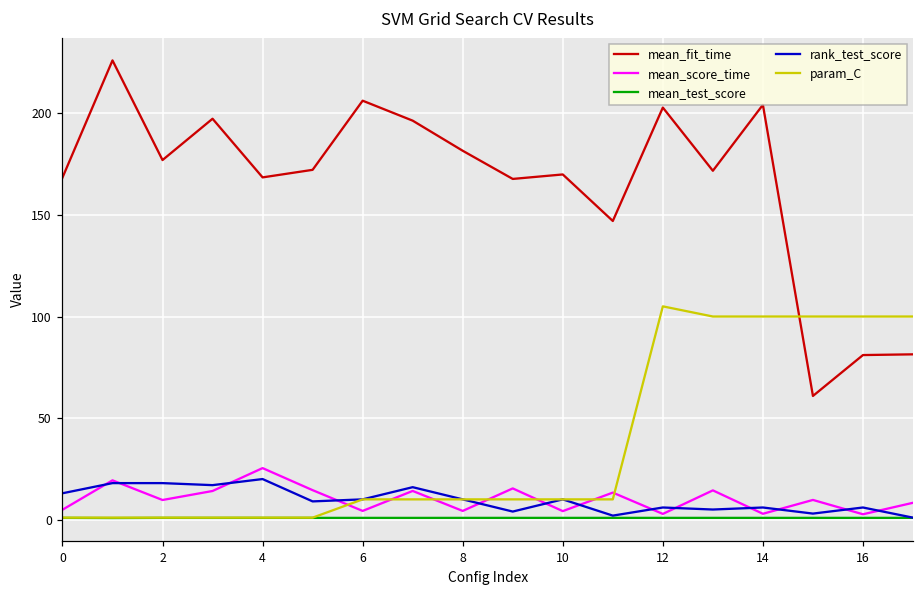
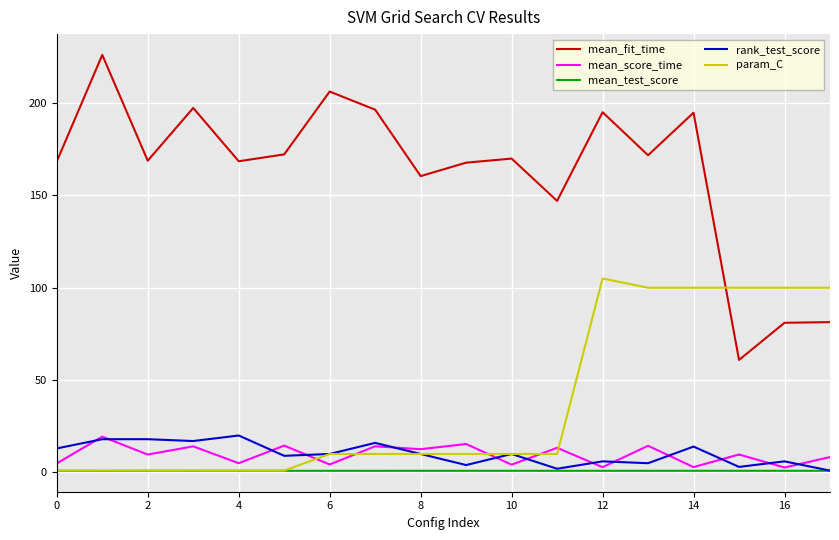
  {
    "mean_fit_time": {
      "0": 168,
-     "2": 177,
+     "2": 169,
      "4": 168,
      "6": 206,
-     "8": 182,
+     "8": 160,
      "10": 170,
-     "12": 203,
-     "14": 204,
+     "12": 195,
+     "14": 195,
      "16": 81
    },
    "mean_score_time": {
      "0": 5,
      "2": 10,
-     "4": 25,
+     "4": 5,
      "6": 4,
-     "8": 4,
+     "8": 13,
      "10": 4,
      "12": 3,
      "14": 3,
      "16": 3
    },
    "mean_test_score": {
      "6": 1,
      "8": 1,
      "10": 1,
      "12": 1,
      "14": 1,
      "16": 1
    },
    "rank_test_score": {
      "0": 13,
      "2": 18,
      "4": 20,
      "12": 6,
-     "14": 6,
+     "14": 14,
      "16": 6
    },
    "param_C": {
      "12": 105,
      "14": 100,
      "16": 100
    }
  }
